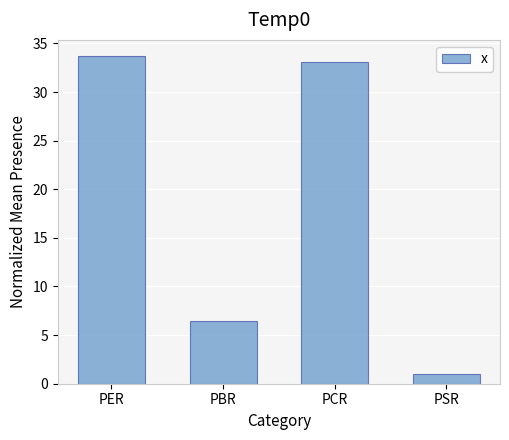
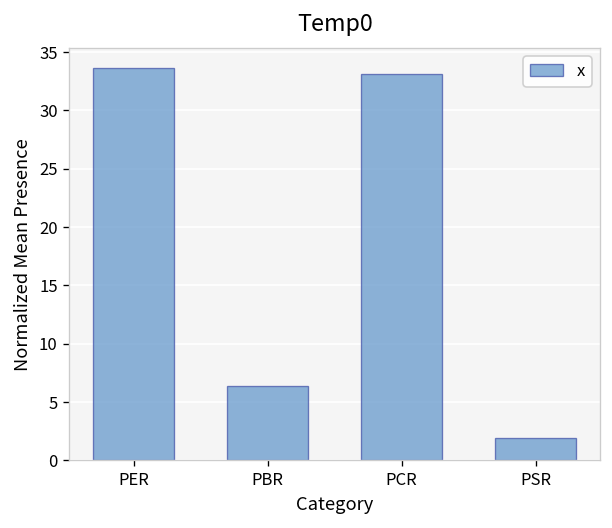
  {
    "PER": 34,
    "PBR": 6,
    "PCR": 33,
-   "PSR": 1
+   "PSR": 2
  }
